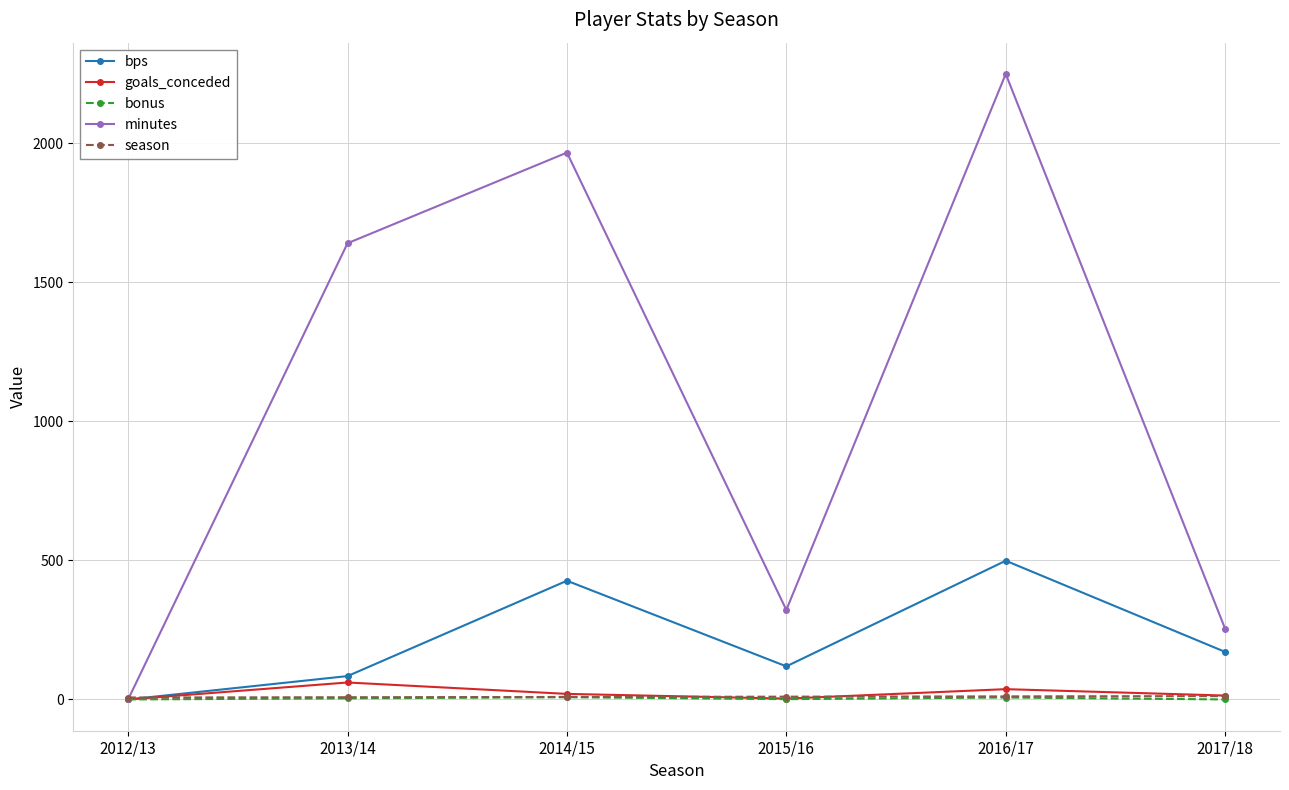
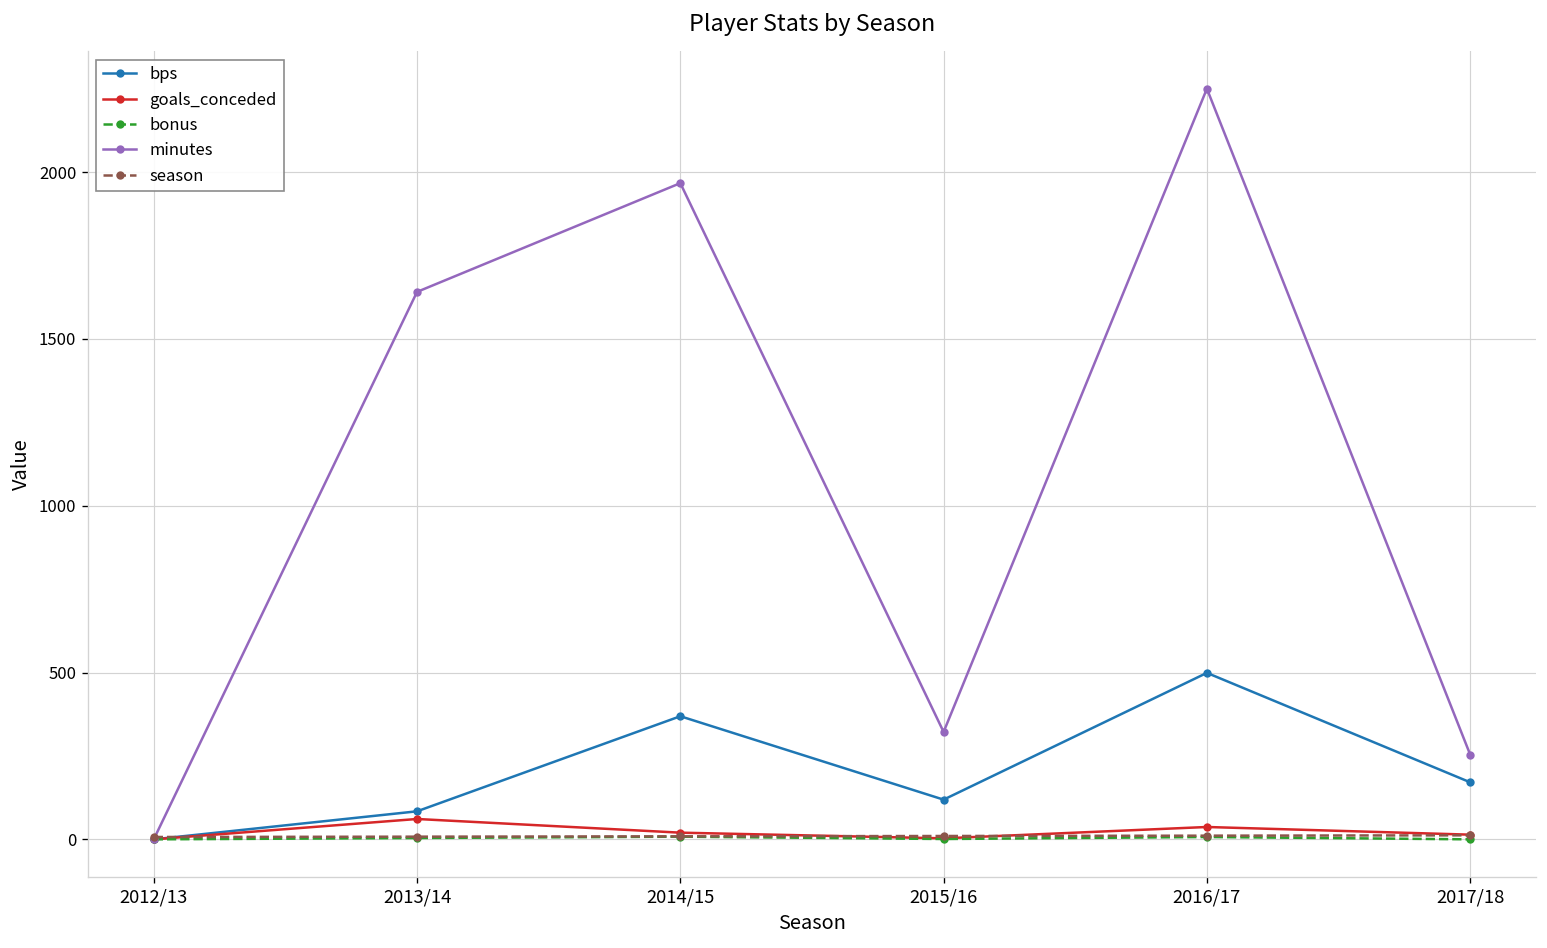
  {
    "bps": {
      "2013/14": 80,
-     "2014/15": 430,
+     "2014/15": 370,
      "2015/16": 120,
      "2016/17": 500,
      "2017/18": 170
    },
    "goals_conceded": {
      "2013/14": 60,
      "2014/15": 20,
      "2016/17": 40
    },
    "bonus": {
      "2017/18": 0
    },
    "minutes": {
      "2013/14": 1640,
      "2014/15": 1970,
      "2015/16": 320,
      "2016/17": 2250,
      "2017/18": 250
    }
  }
